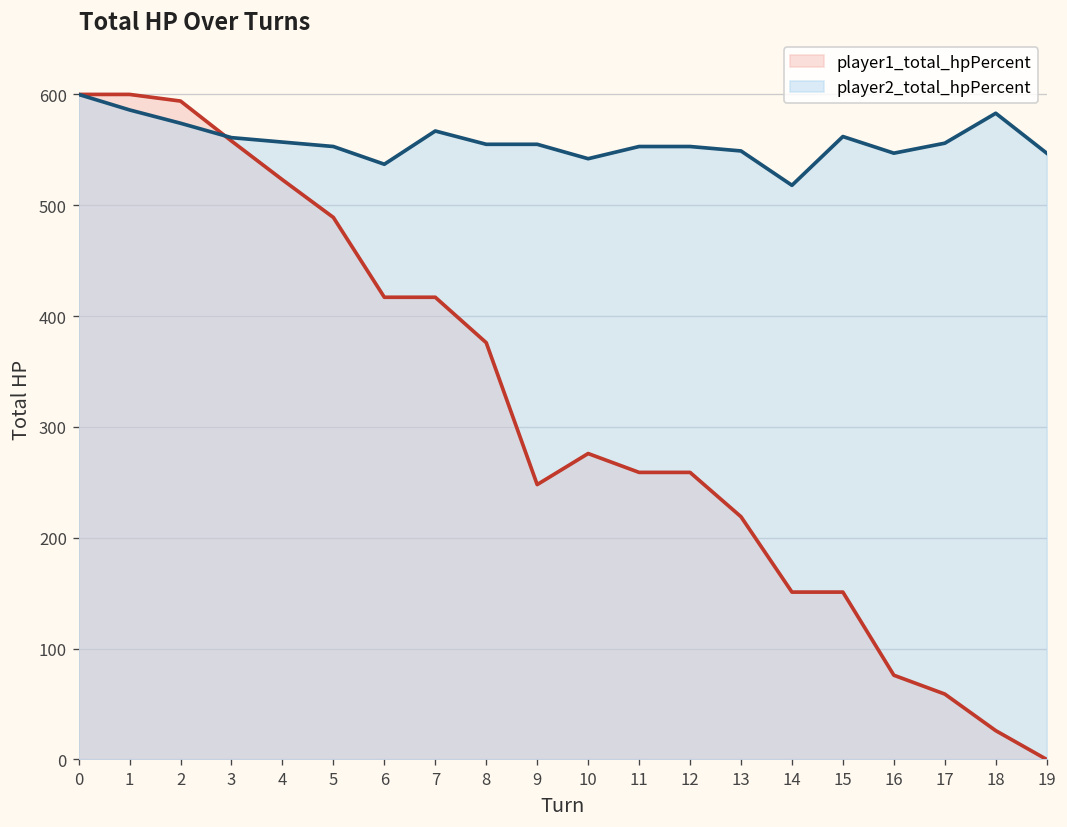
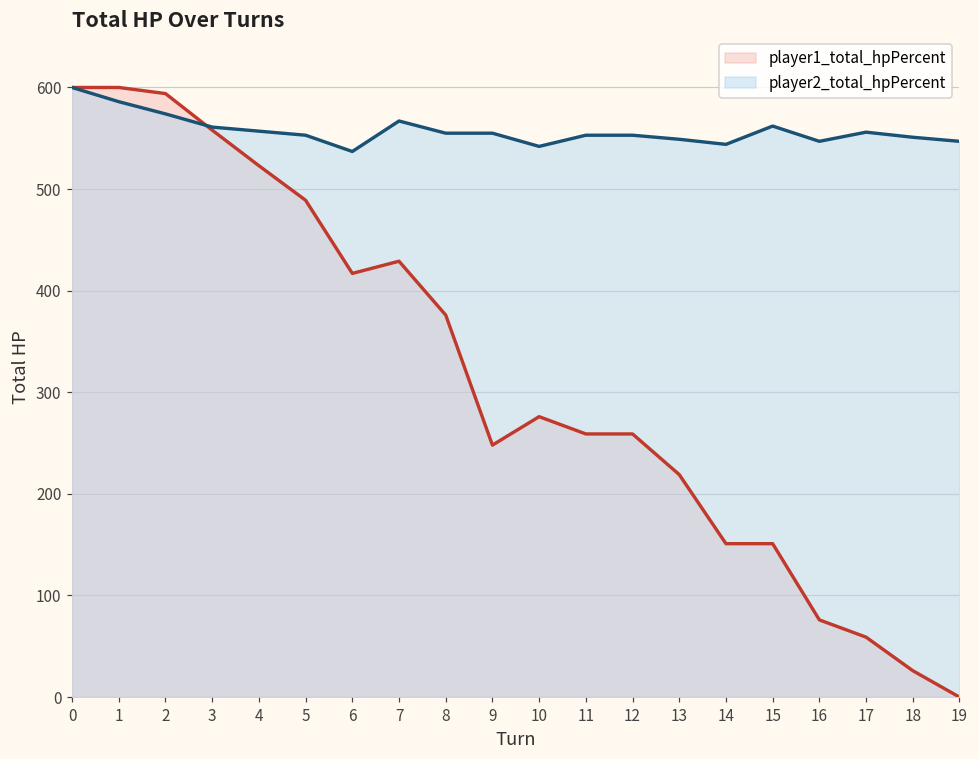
  {
    "player1_total_hpPercent": {
      "1": 600,
      "2": 590,
      "3": 560,
      "4": 520,
      "5": 490,
      "6": 420,
-     "7": 420,
+     "7": 430,
      "8": 380,
      "9": 250,
      "10": 280,
      "11": 260,
      "12": 260,
      "13": 220,
      "14": 150,
      "15": 150,
      "16": 80,
      "17": 60,
      "18": 30,
      "19": 0
    },
    "player2_total_hpPercent": {
      "1": 590,
      "2": 570,
      "3": 560,
      "4": 560,
      "5": 550,
      "6": 540,
      "7": 570,
      "8": 560,
      "9": 560,
      "10": 540,
      "11": 550,
      "12": 550,
      "13": 550,
-     "14": 520,
+     "14": 540,
      "15": 560,
      "16": 550,
      "17": 560,
-     "18": 580,
+     "18": 550,
      "19": 550
    }
  }
